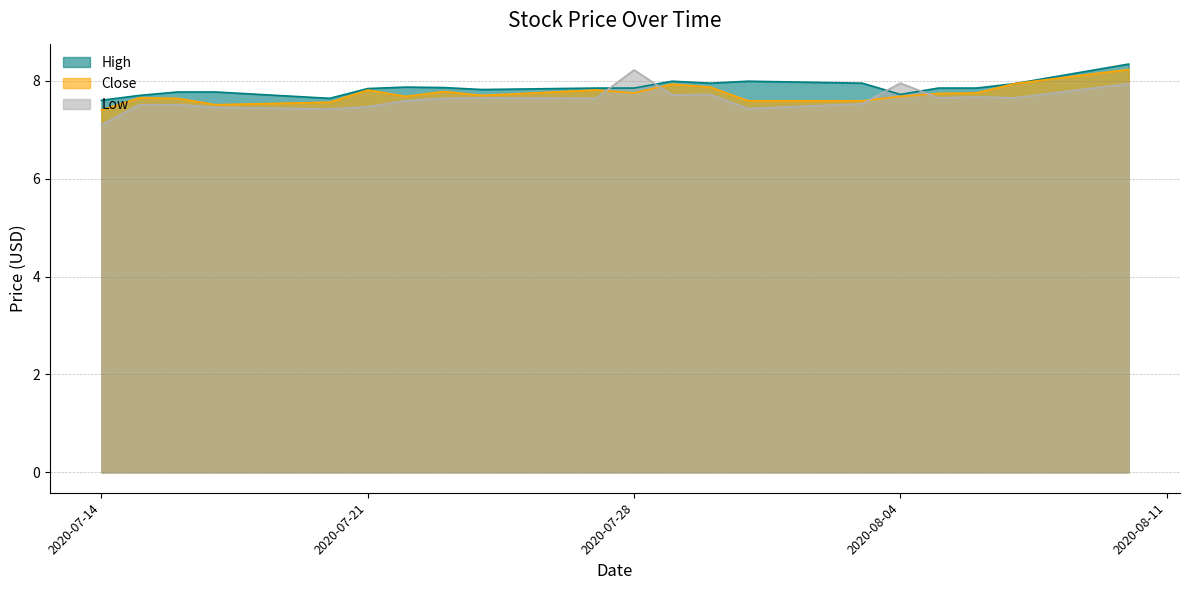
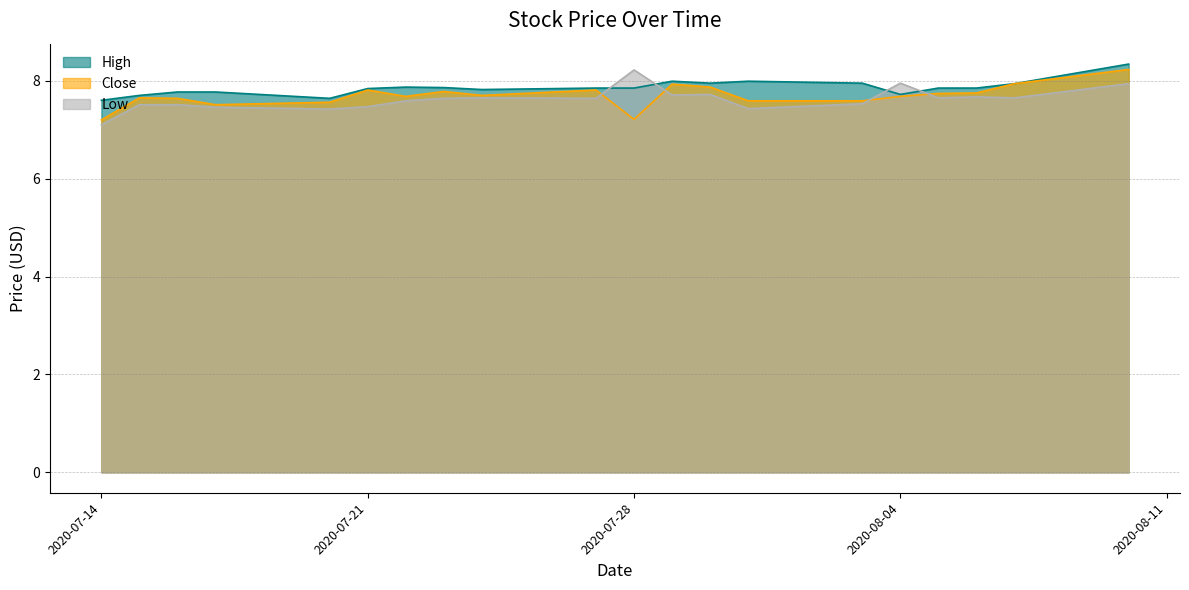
  {
    "High": {
      "2020-07-14": 7.6,
      "2020-07-28": 7.9
    },
    "Close": {
-     "2020-07-14": 7.4,
-     "2020-07-28": 7.8
+     "2020-07-14": 7.2,
+     "2020-07-28": 7.2
    },
    "Low": {
      "2020-07-14": 7.1,
      "2020-07-21": 7.5,
      "2020-07-28": 8.2,
      "2020-08-04": 8.0
    }
  }
